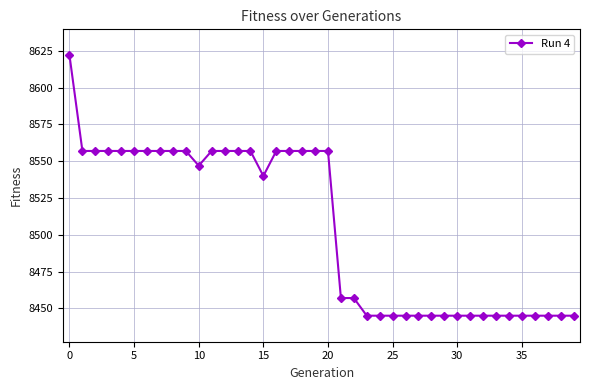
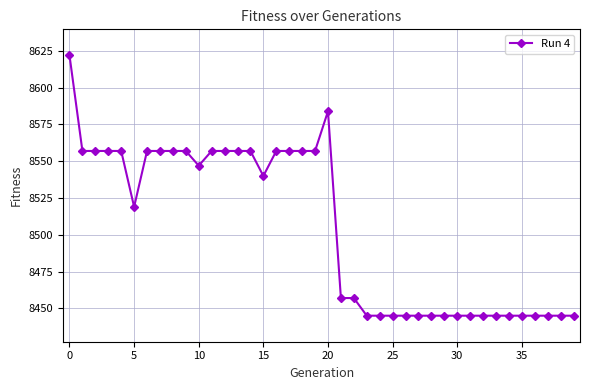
  {
    "0": 8622,
-   "5": 8557,
+   "5": 8519,
    "10": 8547,
    "15": 8540,
-   "20": 8557,
+   "20": 8584,
    "25": 8445,
    "30": 8445,
    "35": 8445
  }
